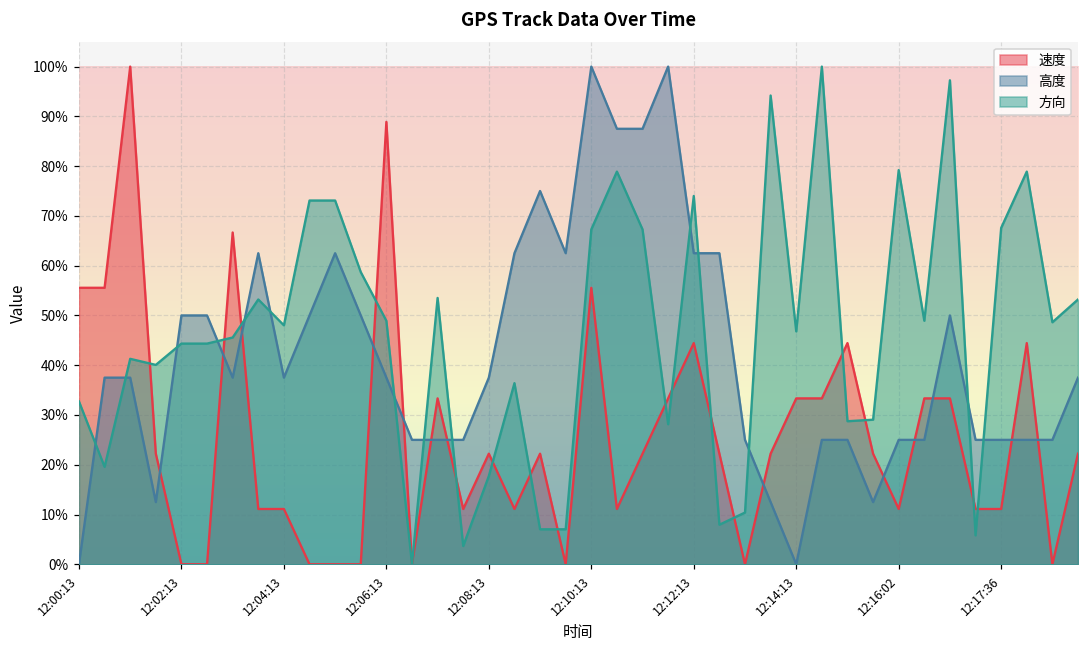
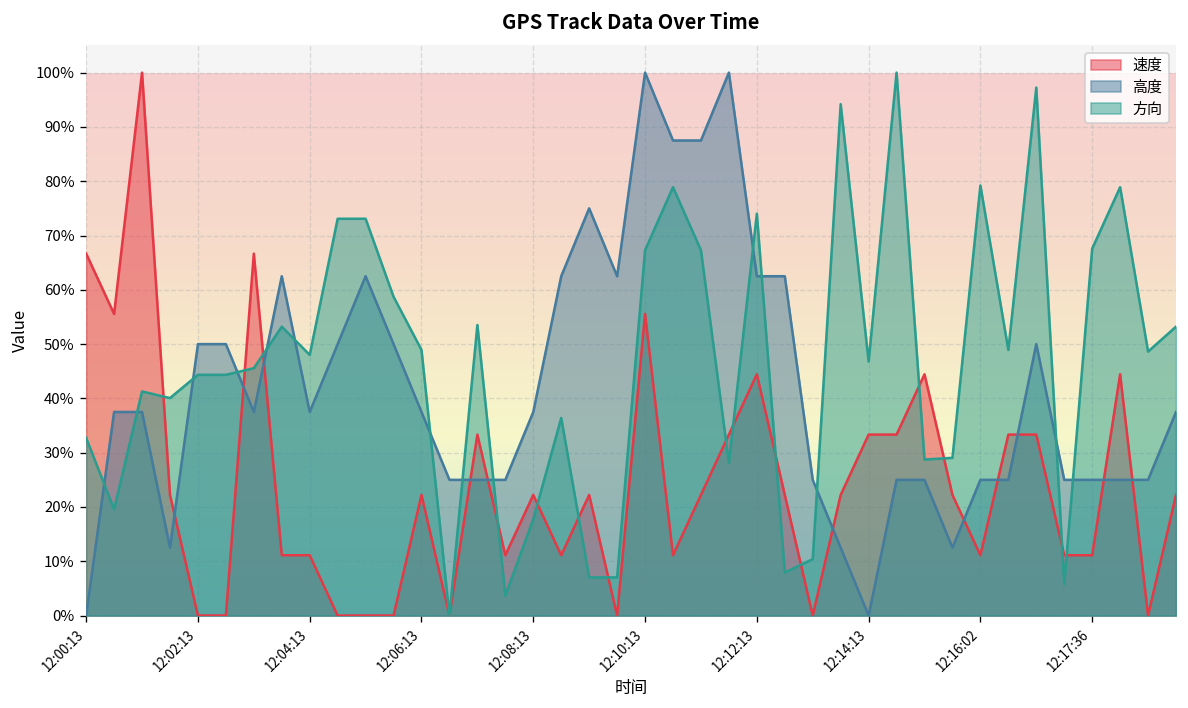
  {
    "速度": {
-     "12:00:13": "56%",
+     "12:00:13": "67%",
      "12:02:13": "0%",
      "12:04:13": "11%",
-     "12:06:13": "89%",
+     "12:06:13": "22%",
      "12:08:13": "22%",
      "12:10:13": "56%",
      "12:12:13": "44%",
      "12:14:13": "33%",
      "12:16:02": "11%",
      "12:17:36": "11%"
    }
  }
